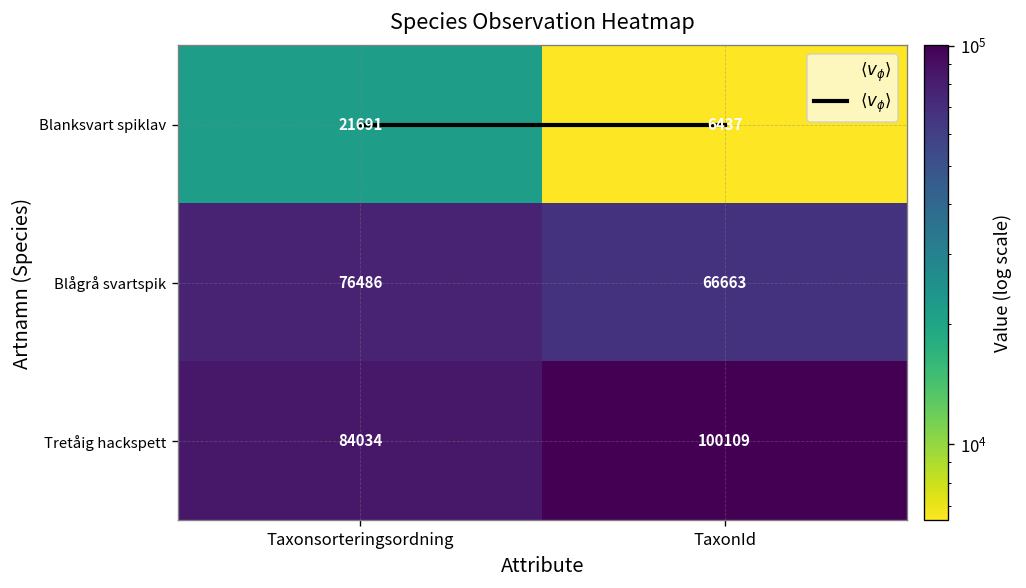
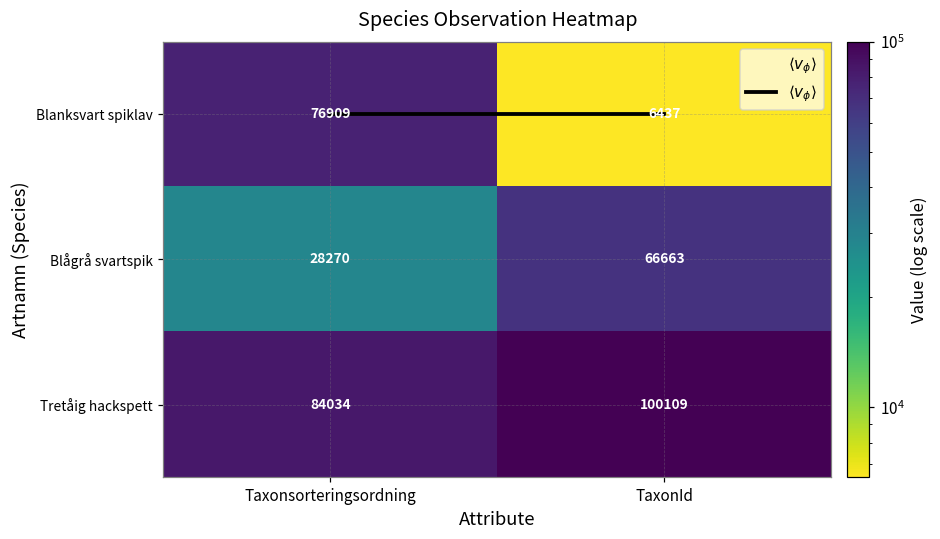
  {
    "Blanksvart spiklav": {
-     "Taxonsorteringsordning": 21691
+     "Taxonsorteringsordning": 76909
    },
    "Blågrå svartspik": {
-     "Taxonsorteringsordning": 76486,
+     "Taxonsorteringsordning": 28270,
      "TaxonId": 66663
    },
    "Tretåig hackspett": {
      "Taxonsorteringsordning": 84034,
      "TaxonId": 100109
    }
  }
